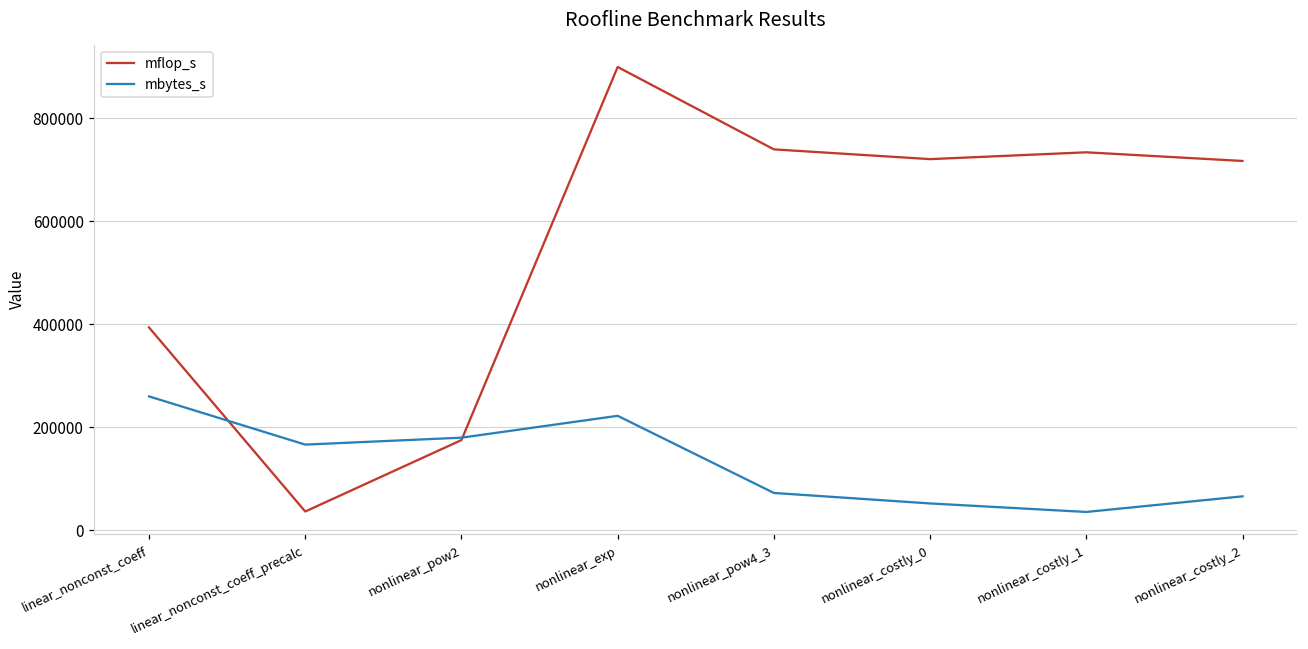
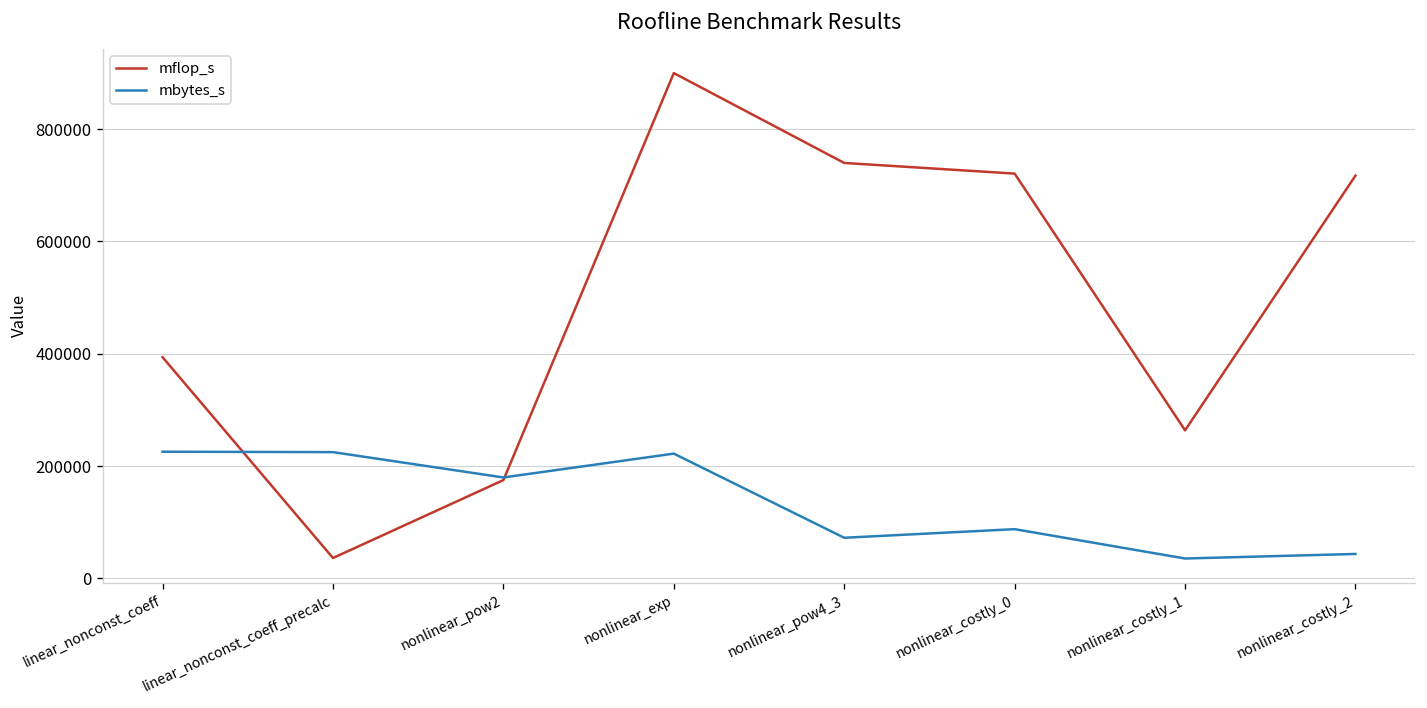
  {
    "mflop_s": {
      "linear_nonconst_coeff": 390000,
      "linear_nonconst_coeff_precalc": 40000,
      "nonlinear_exp": 900000,
      "nonlinear_pow4_3": 740000,
      "nonlinear_costly_0": 720000,
-     "nonlinear_costly_1": 730000,
+     "nonlinear_costly_1": 260000,
      "nonlinear_costly_2": 720000
    },
    "mbytes_s": {
-     "linear_nonconst_coeff": 260000,
-     "linear_nonconst_coeff_precalc": 170000,
+     "linear_nonconst_coeff": 230000,
+     "linear_nonconst_coeff_precalc": 220000,
      "nonlinear_exp": 220000,
      "nonlinear_pow4_3": 70000,
-     "nonlinear_costly_0": 50000,
+     "nonlinear_costly_0": 90000,
      "nonlinear_costly_1": 40000,
-     "nonlinear_costly_2": 70000
+     "nonlinear_costly_2": 40000
    }
  }
